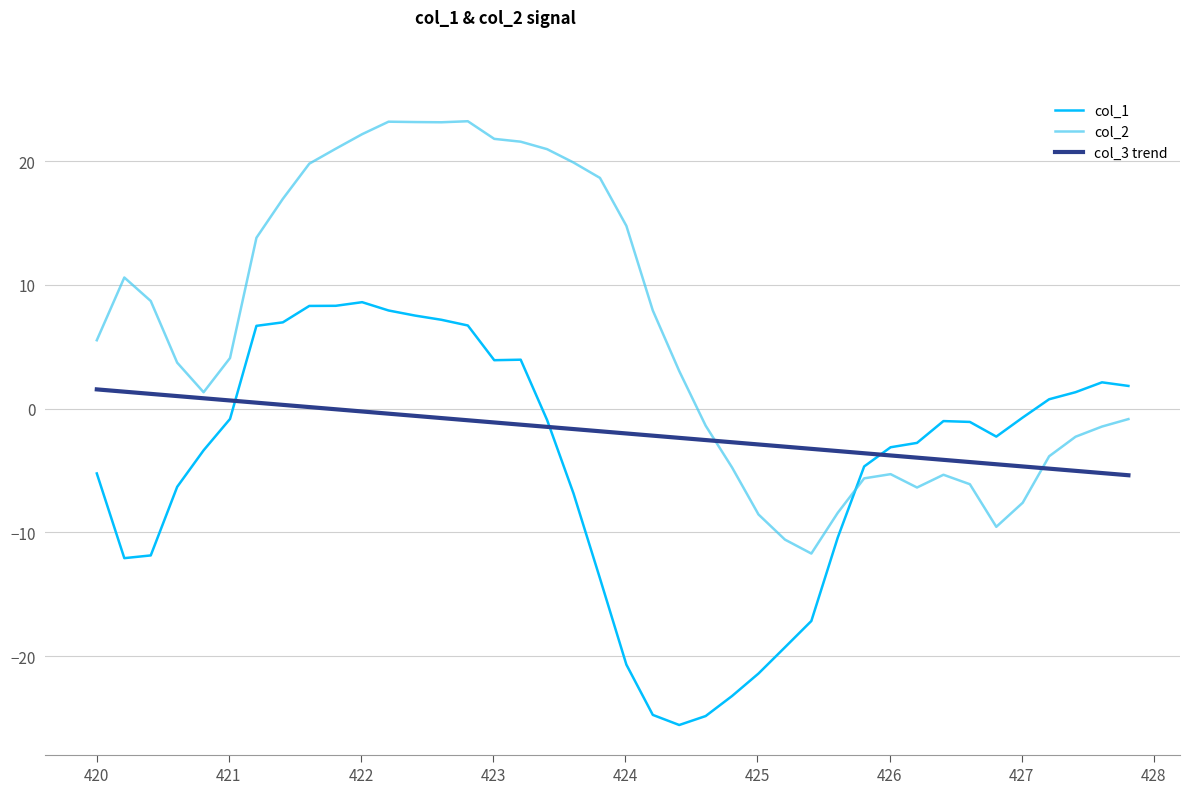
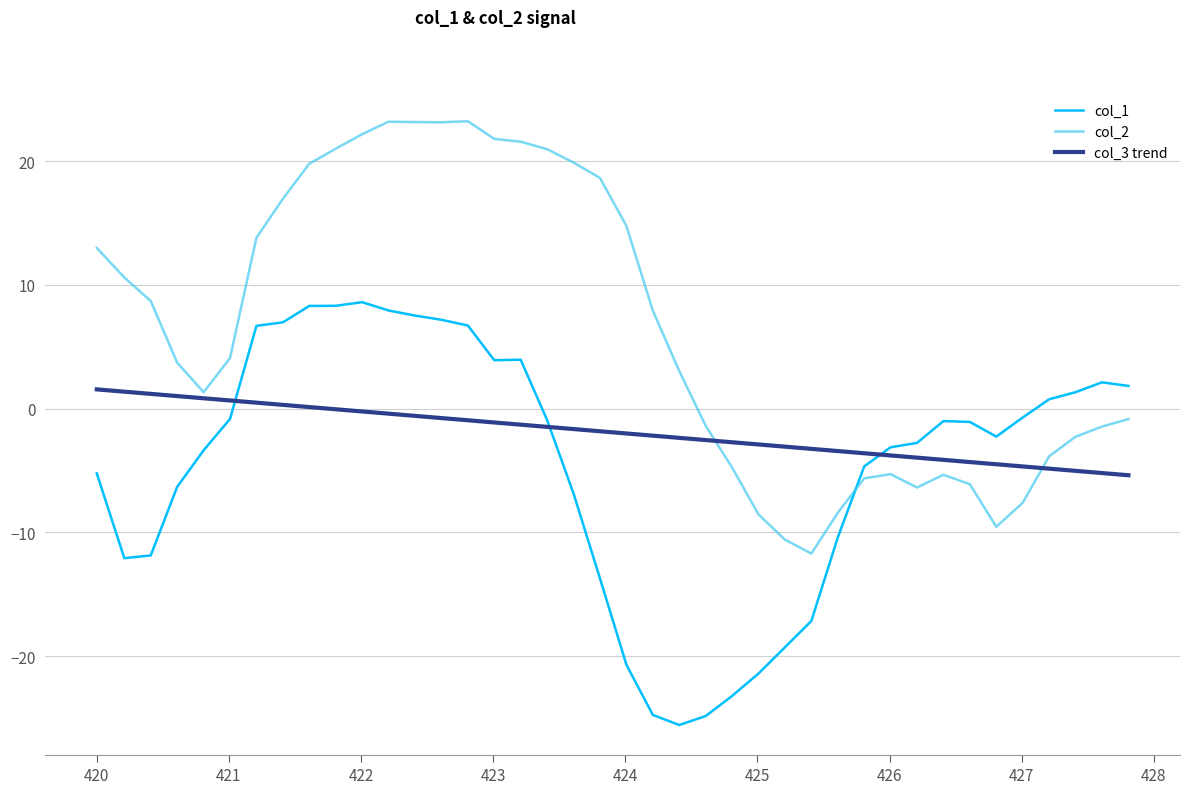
  {
    "col_1": {
      "420": -5.2
    },
    "col_2": {
-     "420": 5.5
+     "420": 13.0
    },
    "col_3 trend": {
      "420": 1.6
    }
  }
